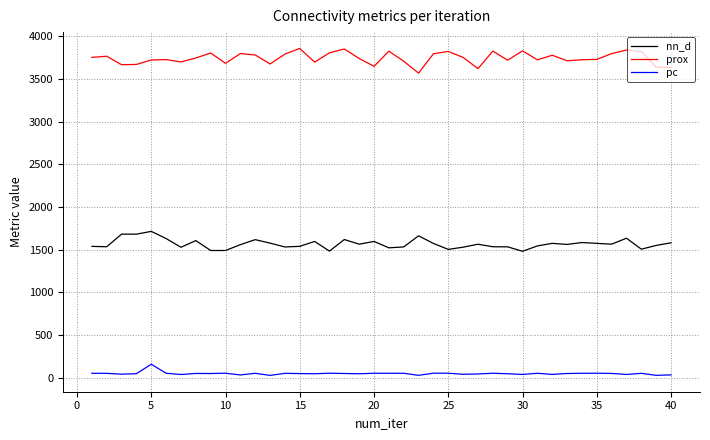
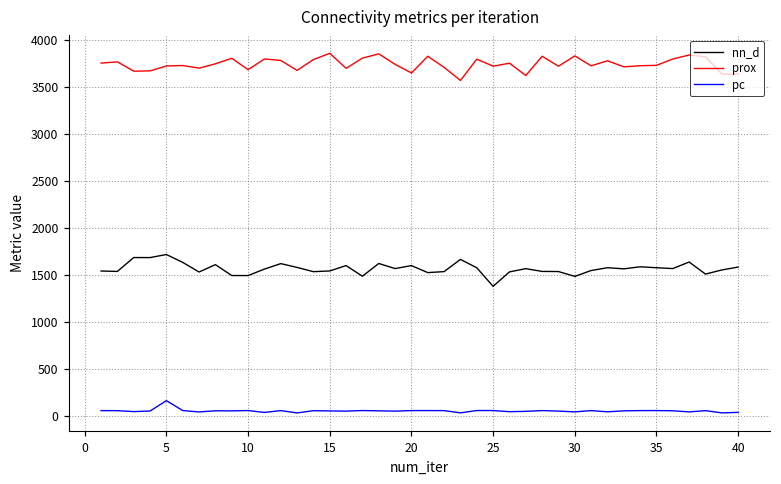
  {
    "nn_d": {
      "5": 1700,
      "10": 1500,
      "15": 1500,
      "20": 1600,
-     "25": 1500,
+     "25": 1400,
      "30": 1500,
      "35": 1600,
      "40": 1600
    },
    "prox": {
      "5": 3700,
      "10": 3700,
      "15": 3900,
      "20": 3600,
-     "25": 3800,
+     "25": 3700,
      "30": 3800,
      "35": 3700
    },
    "pc": {
      "5": 200,
      "10": 100,
      "15": 0,
      "20": 100,
      "25": 100,
      "30": 0,
      "35": 100,
      "40": 0
    }
  }
